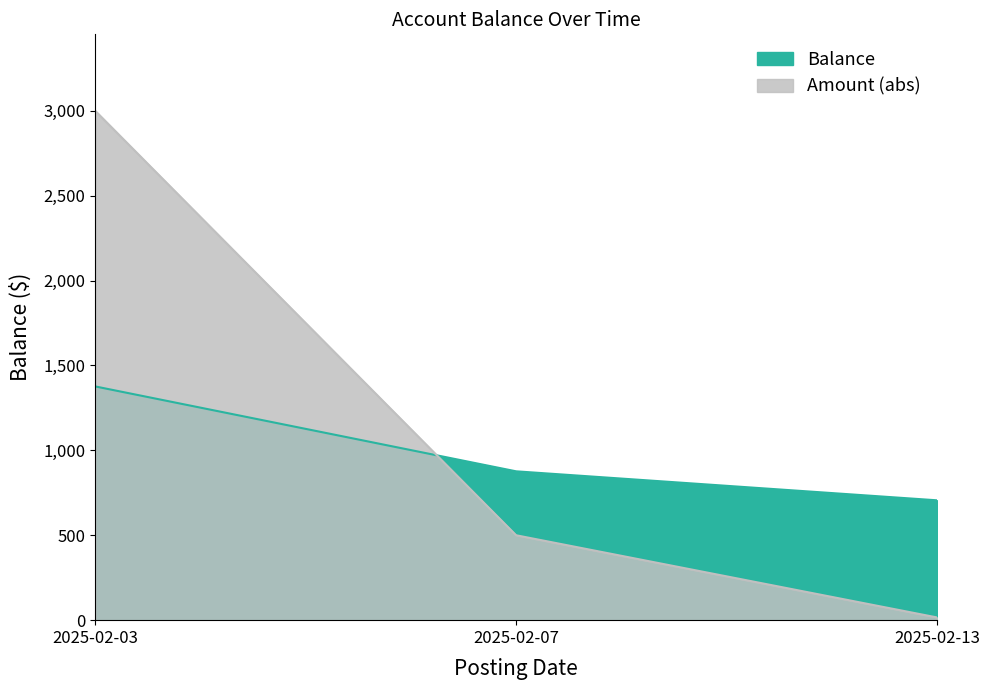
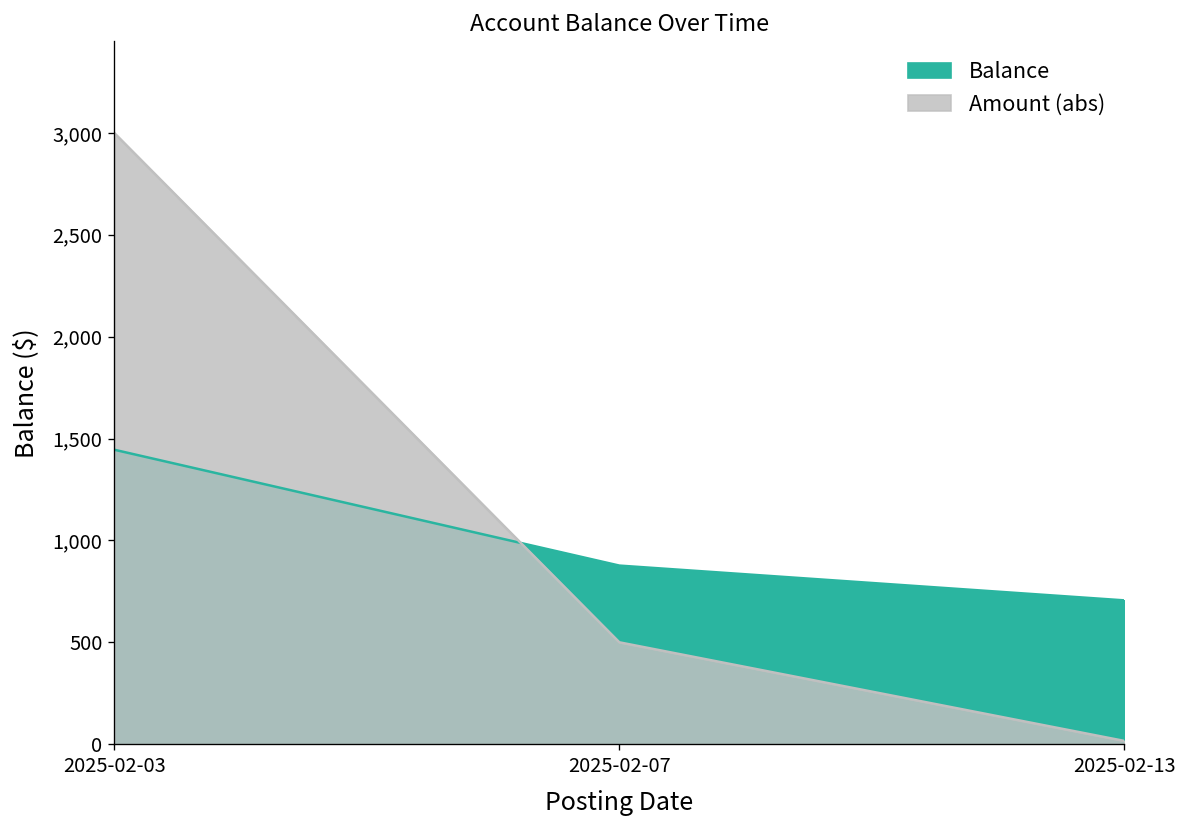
  {
    "Balance": {
-     "2025-02-03": "1,380",
+     "2025-02-03": "1,450",
      "2025-02-07": "880",
      "2025-02-13": "710"
    },
    "Amount (abs)": {
      "2025-02-03": "3,000",
      "2025-02-07": "500",
      "2025-02-13": "20"
    }
  }
